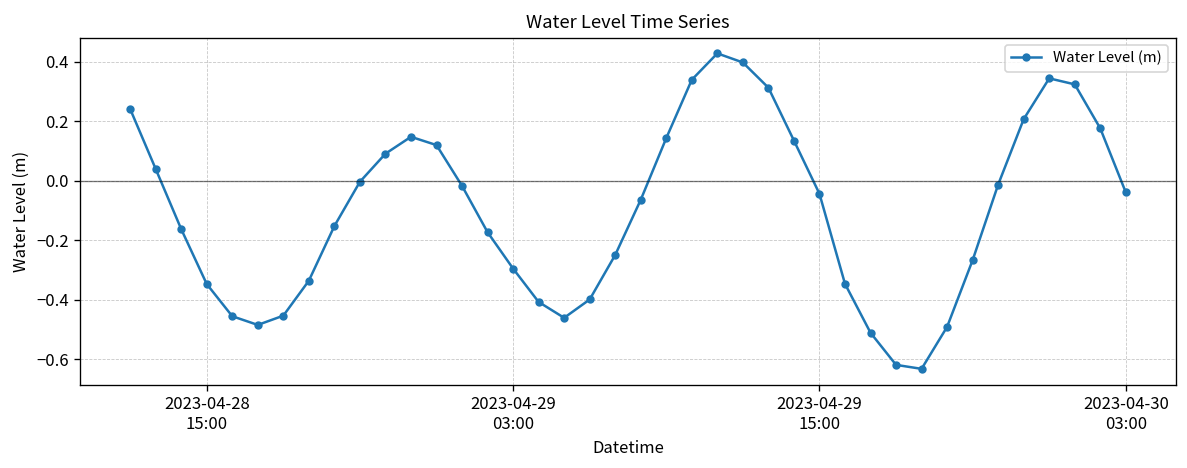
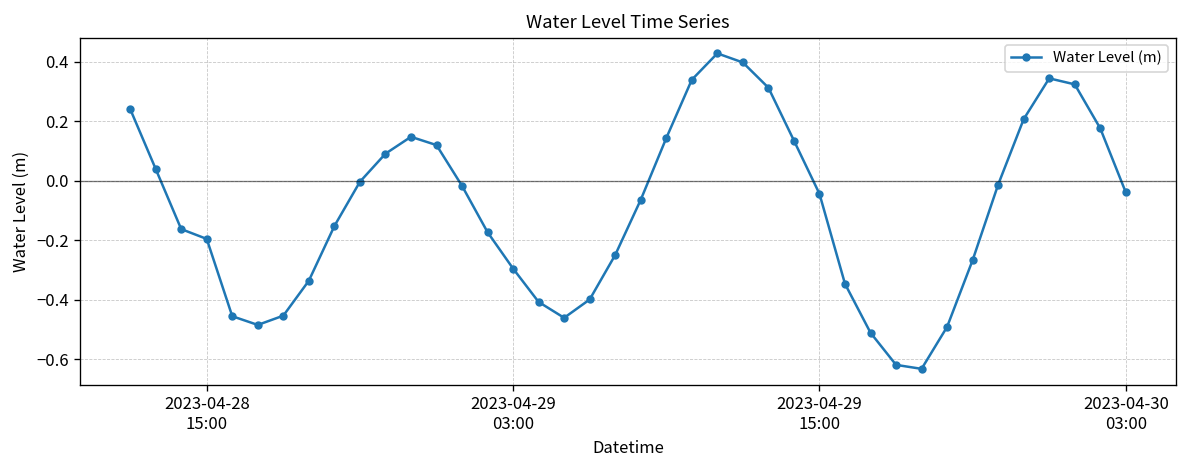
  {
-   "2023-04-28 15:00": -0.35,
+   "2023-04-28 15:00": -0.20,
    "2023-04-29 03:00": -0.30,
    "2023-04-29 15:00": -0.04,
    "2023-04-30 03:00": -0.04
  }
